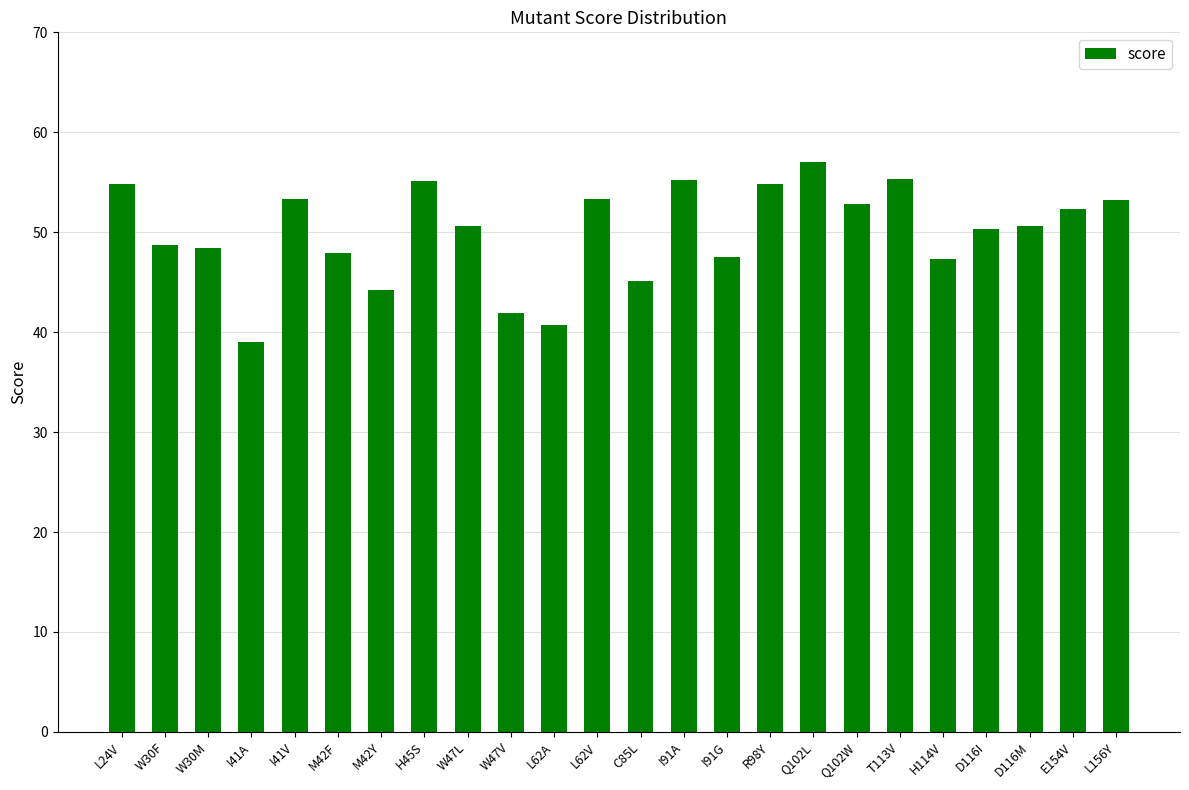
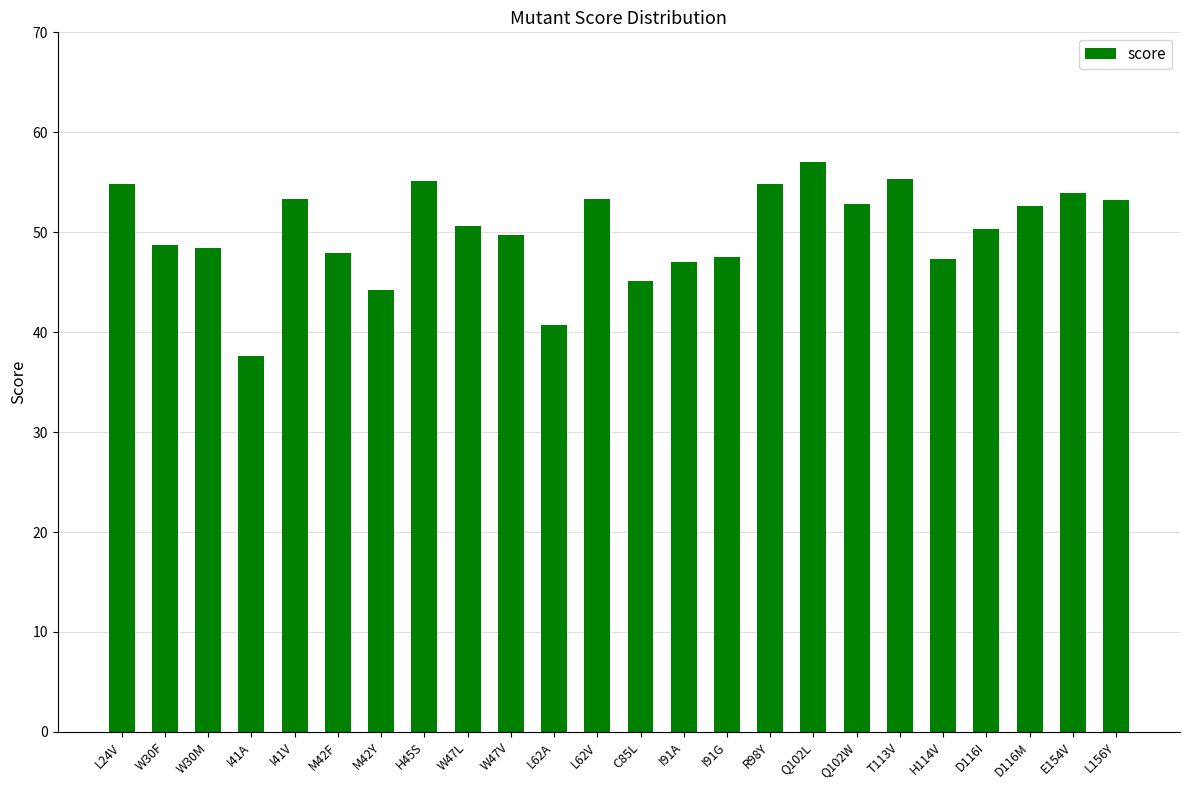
  {
    "L24V": 55,
    "W30F": 49,
    "W30M": 48,
-   "I41A": 39,
+   "I41A": 38,
    "I41V": 53,
    "M42F": 48,
    "M42Y": 44,
    "H45S": 55,
    "W47L": 51,
-   "W47V": 42,
+   "W47V": 50,
    "L62A": 41,
    "L62V": 53,
    "C85L": 45,
-   "I91A": 55,
+   "I91A": 47,
    "I91G": 48,
    "R98Y": 55,
    "Q102L": 57,
    "Q102W": 53,
    "T113V": 55,
    "H114V": 47,
    "D116I": 50,
-   "D116M": 51,
-   "E154V": 52,
+   "D116M": 53,
+   "E154V": 54,
    "L156Y": 53
  }
